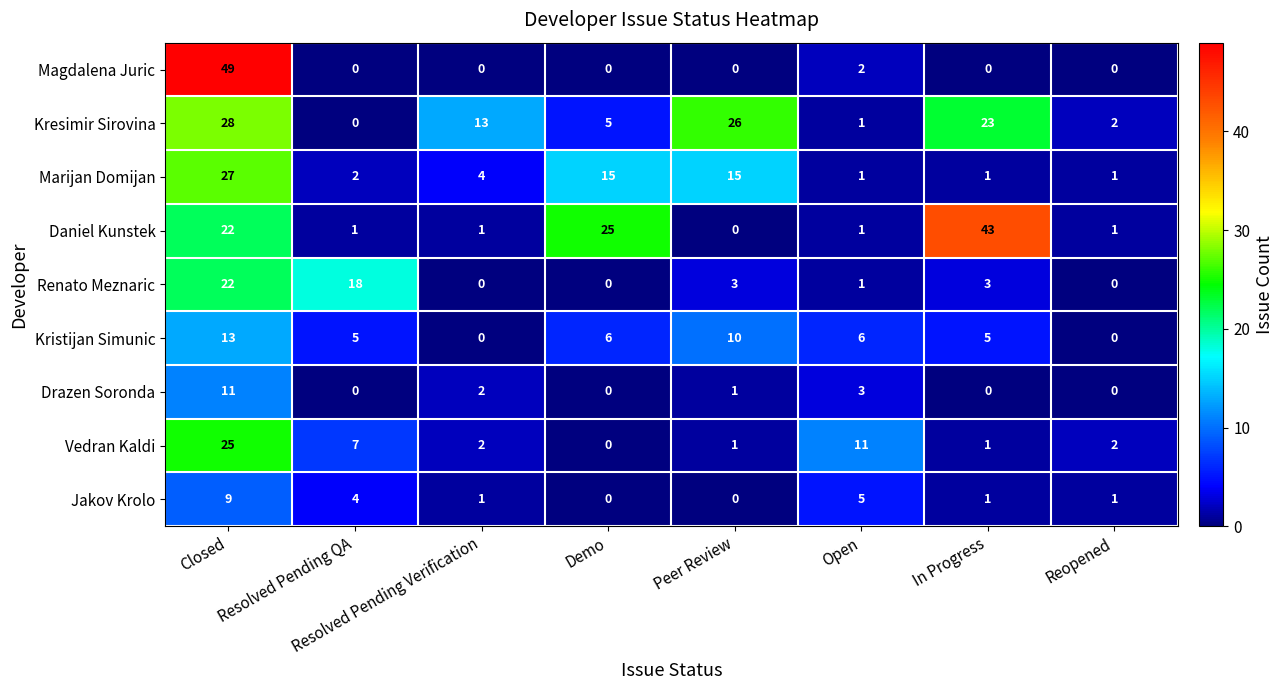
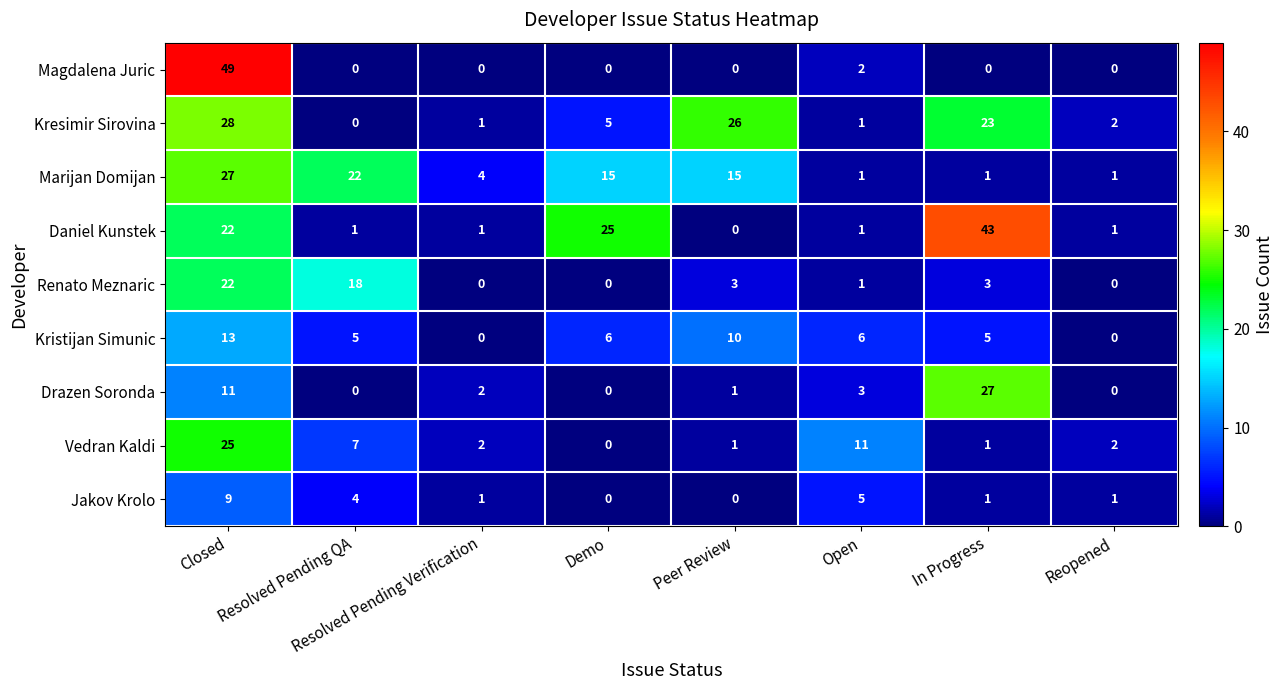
  {
    "Magdalena Juric": {
      "Closed": 49,
      "Resolved Pending QA": 0,
      "Resolved Pending Verification": 0,
      "Demo": 0,
      "Peer Review": 0,
      "Open": 2,
      "In Progress": 0,
      "Reopened": 0
    },
    "Kresimir Sirovina": {
      "Closed": 28,
      "Resolved Pending QA": 0,
-     "Resolved Pending Verification": 13,
+     "Resolved Pending Verification": 1,
      "Demo": 5,
      "Peer Review": 26,
      "Open": 1,
      "In Progress": 23,
      "Reopened": 2
    },
    "Marijan Domijan": {
      "Closed": 27,
-     "Resolved Pending QA": 2,
+     "Resolved Pending QA": 22,
      "Resolved Pending Verification": 4,
      "Demo": 15,
      "Peer Review": 15,
      "Open": 1,
      "In Progress": 1,
      "Reopened": 1
    },
    "Daniel Kunstek": {
      "Closed": 22,
      "Resolved Pending QA": 1,
      "Resolved Pending Verification": 1,
      "Demo": 25,
      "Peer Review": 0,
      "Open": 1,
      "In Progress": 43,
      "Reopened": 1
    },
    "Renato Meznaric": {
      "Closed": 22,
      "Resolved Pending QA": 18,
      "Resolved Pending Verification": 0,
      "Demo": 0,
      "Peer Review": 3,
      "Open": 1,
      "In Progress": 3,
      "Reopened": 0
    },
    "Kristijan Simunic": {
      "Closed": 13,
      "Resolved Pending QA": 5,
      "Resolved Pending Verification": 0,
      "Demo": 6,
      "Peer Review": 10,
      "Open": 6,
      "In Progress": 5,
      "Reopened": 0
    },
    "Drazen Soronda": {
      "Closed": 11,
      "Resolved Pending QA": 0,
      "Resolved Pending Verification": 2,
      "Demo": 0,
      "Peer Review": 1,
      "Open": 3,
-     "In Progress": 0,
+     "In Progress": 27,
      "Reopened": 0
    },
    "Vedran Kaldi": {
      "Closed": 25,
      "Resolved Pending QA": 7,
      "Resolved Pending Verification": 2,
      "Demo": 0,
      "Peer Review": 1,
      "Open": 11,
      "In Progress": 1,
      "Reopened": 2
    },
    "Jakov Krolo": {
      "Closed": 9,
      "Resolved Pending QA": 4,
      "Resolved Pending Verification": 1,
      "Demo": 0,
      "Peer Review": 0,
      "Open": 5,
      "In Progress": 1,
      "Reopened": 1
    }
  }
